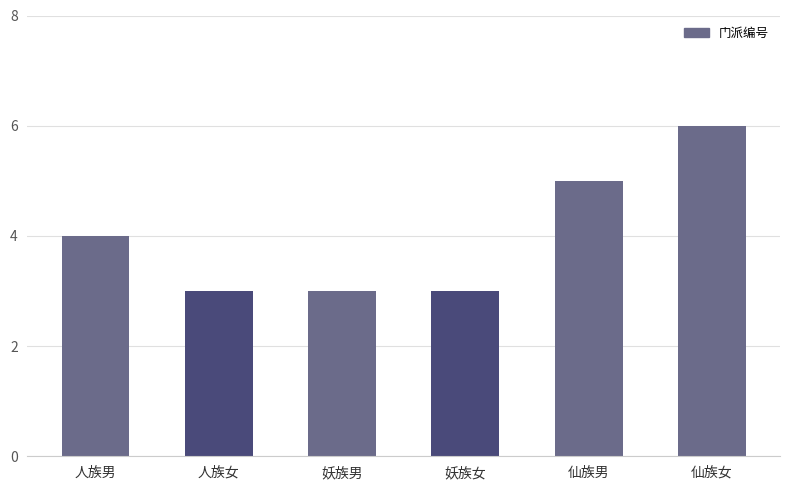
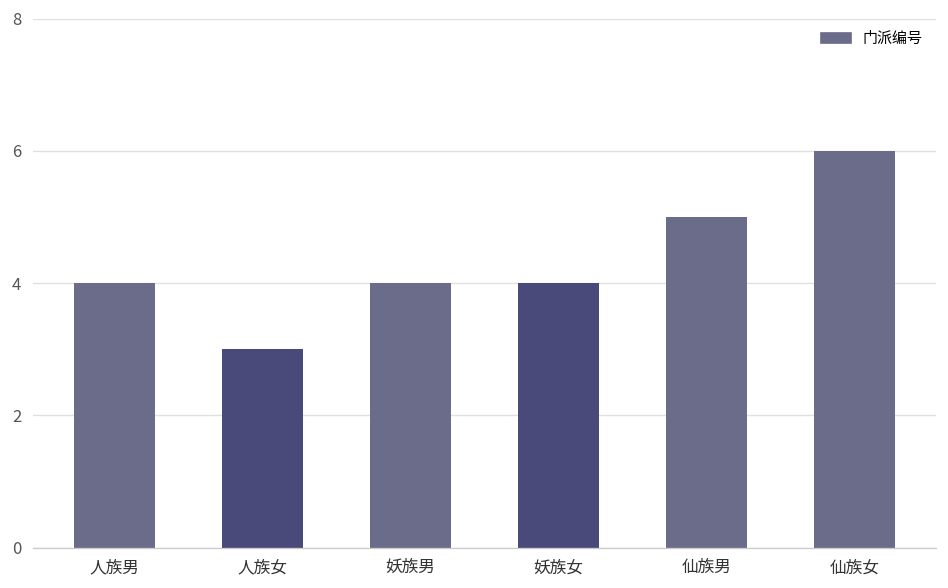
  {
    "人族男": 4,
    "人族女": 3,
-   "妖族男": 3,
-   "妖族女": 3,
+   "妖族男": 4,
+   "妖族女": 4,
    "仙族男": 5,
    "仙族女": 6
  }
